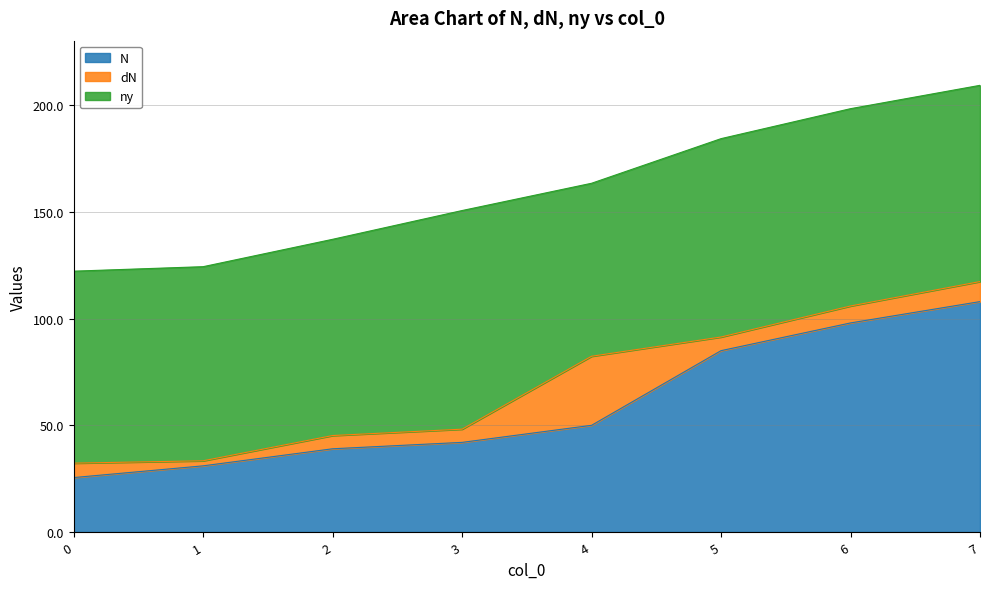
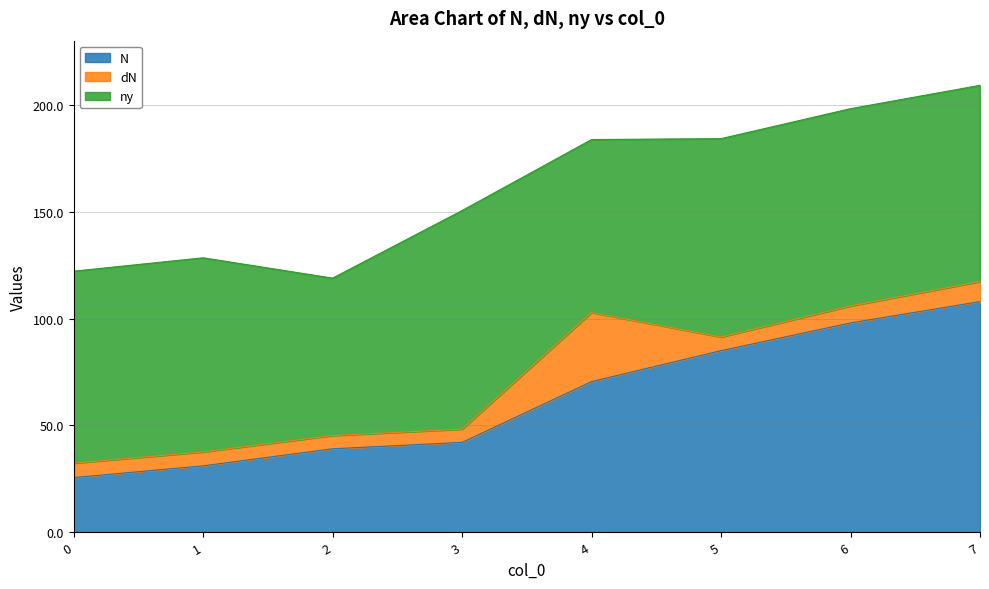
  {
    "N": {
      "0": 26,
      "1": 31,
      "2": 39,
      "3": 42,
-     "4": 50,
+     "4": 71,
      "5": 85,
      "6": 98,
      "7": 108
    },
    "dN": {
      "0": 7,
-     "1": 2,
+     "1": 7,
      "2": 6,
      "3": 6,
      "4": 32,
      "5": 6,
      "6": 8,
      "7": 9
    },
    "ny": {
      "0": 90,
      "1": 91,
-     "2": 92,
+     "2": 74,
      "3": 103,
      "4": 81,
      "5": 93,
      "6": 92,
      "7": 92
    }
  }
